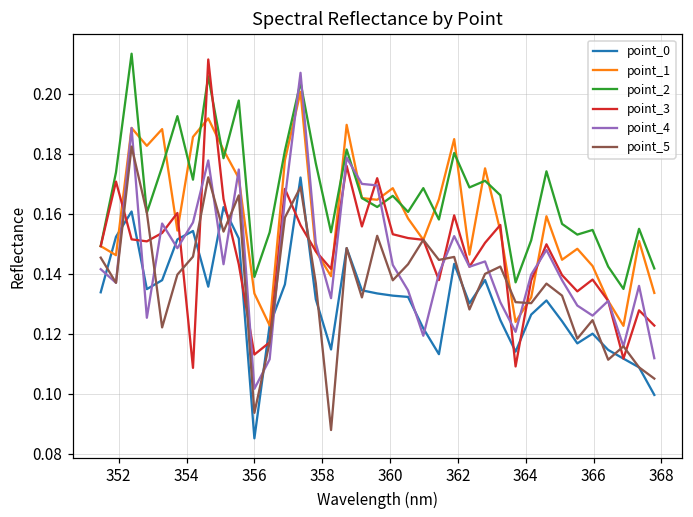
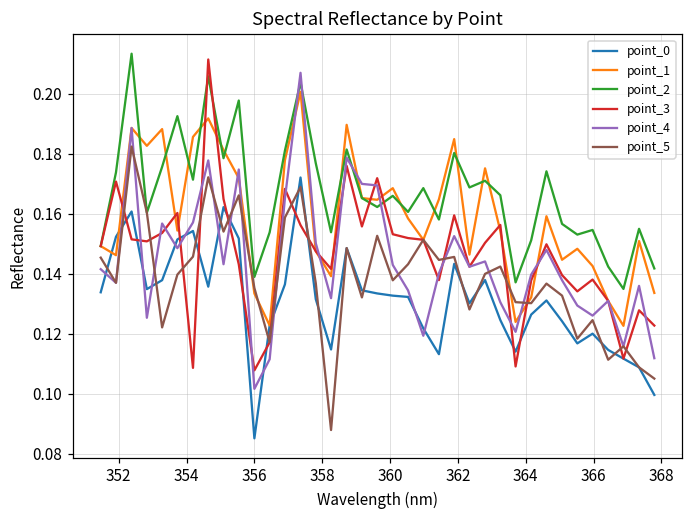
  {
    "point_0": {
      "356": 0.085
    },
    "point_1": {
      "356": 0.133
    },
    "point_2": {
      "356": 0.139
    },
    "point_3": {
-     "356": 0.113
+     "356": 0.108
    },
    "point_4": {
      "356": 0.102
    },
    "point_5": {
-     "356": 0.094
+     "356": 0.135
    }
  }
